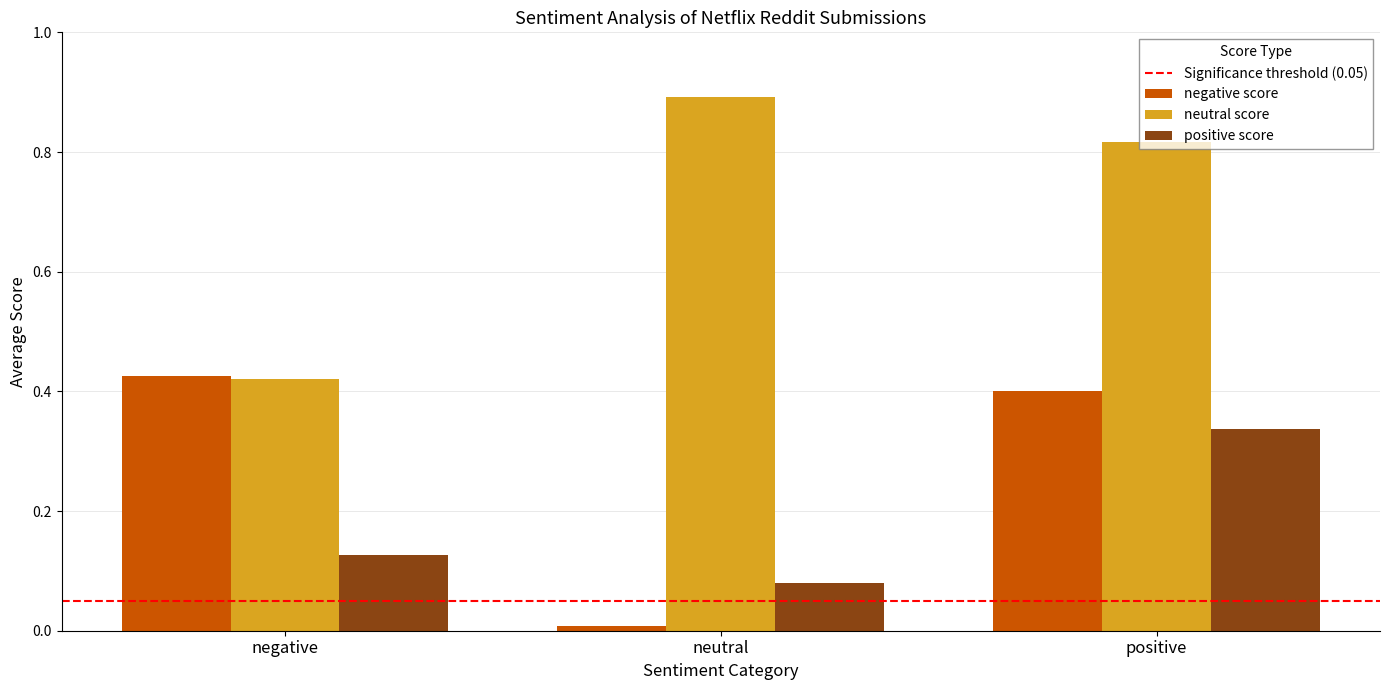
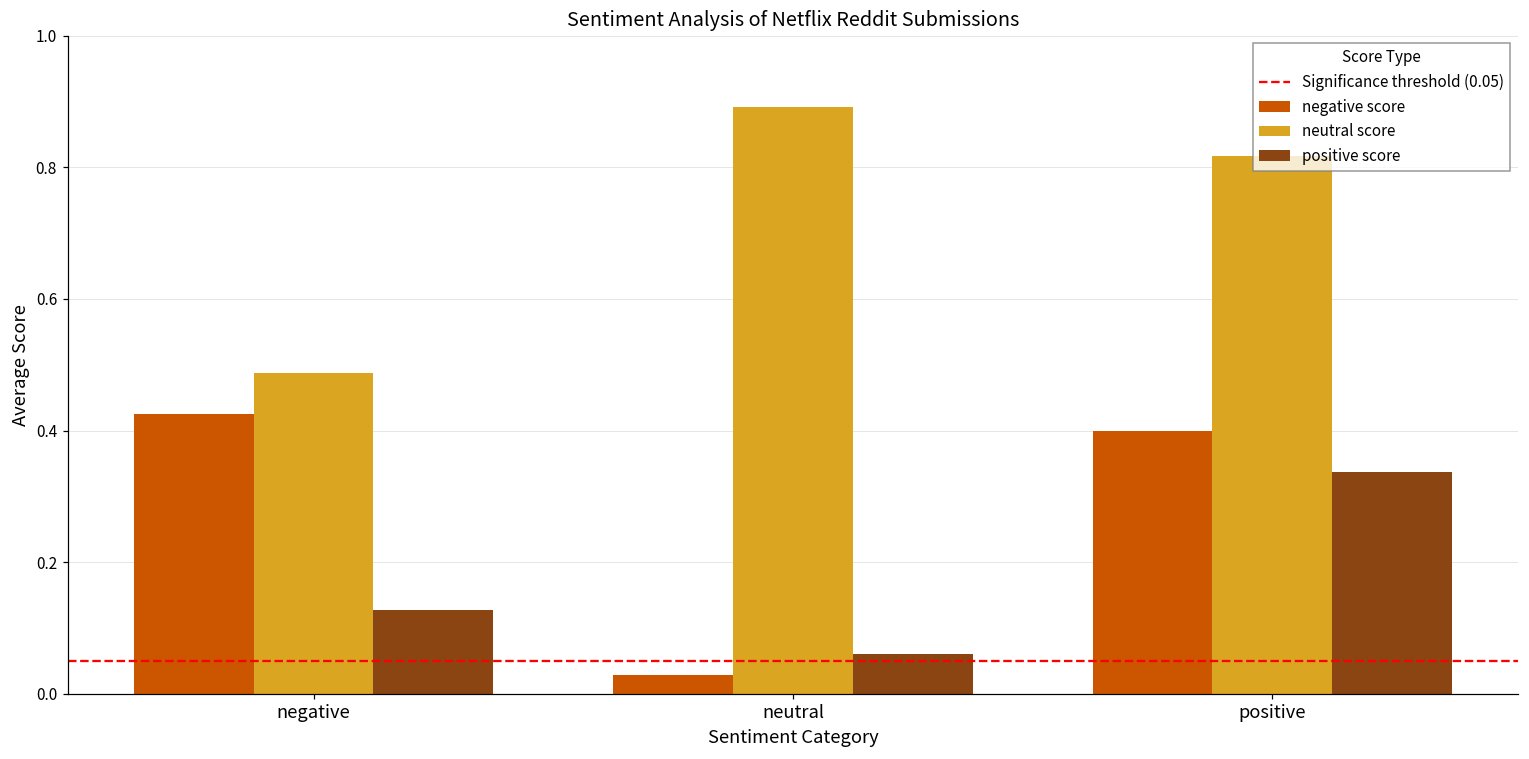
  {
    "negative score": {
      "negative": 0.43,
-     "neutral": 0.01,
+     "neutral": 0.03,
      "positive": 0.40
    },
    "neutral score": {
-     "negative": 0.42,
+     "negative": 0.49,
      "neutral": 0.89
    },
    "positive score": {
      "negative": 0.13,
-     "neutral": 0.08,
+     "neutral": 0.06,
      "positive": 0.34
    }
  }
